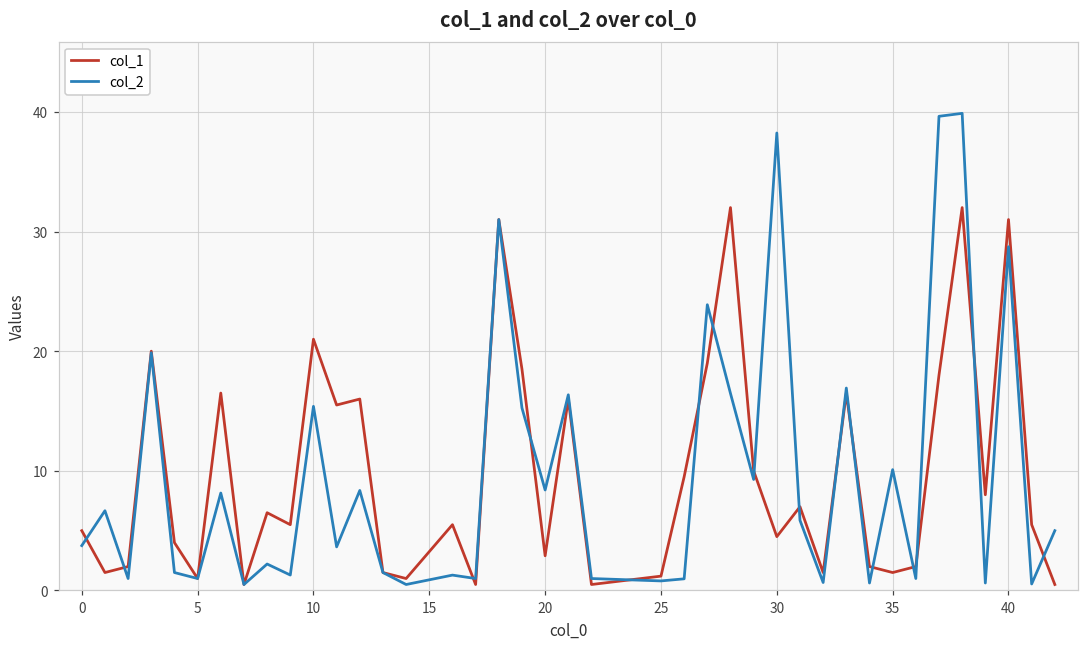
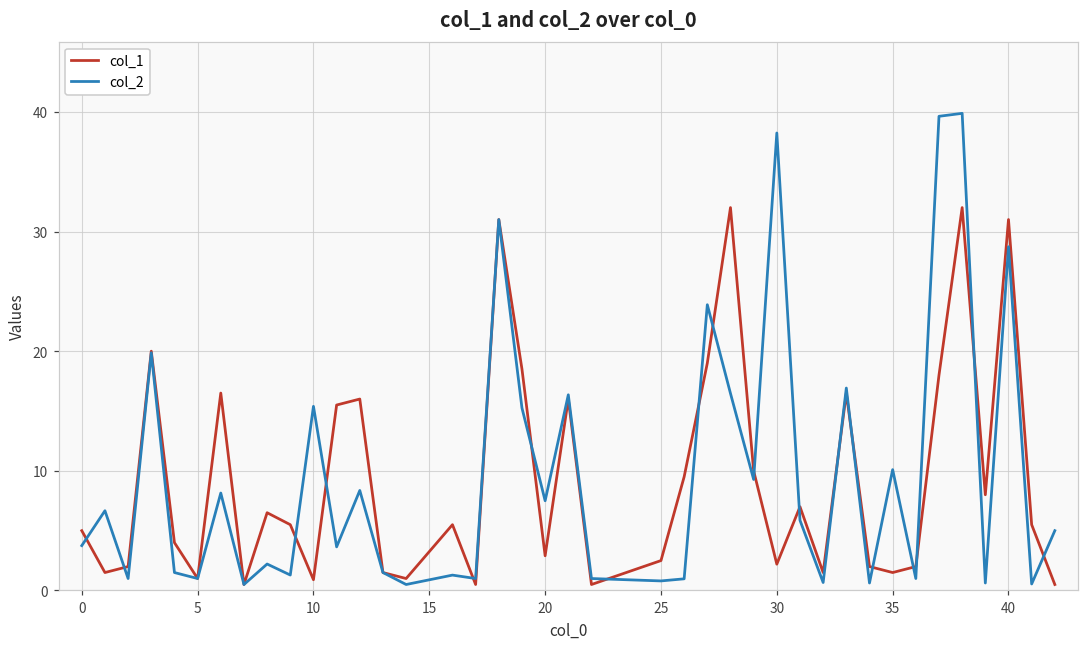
  {
    "col_1": {
      "0": 5.0,
-     "10": 21.0,
+     "10": 0.9,
      "20": 2.9,
-     "25": 1.2,
-     "30": 4.5,
+     "25": 2.5,
+     "30": 2.2,
      "35": 1.5,
      "40": 31.0
    },
    "col_2": {
      "0": 3.8,
      "10": 15.4,
-     "20": 8.4,
+     "20": 7.5,
      "25": 0.8,
      "30": 38.2,
      "35": 10.1,
      "40": 28.7
    }
  }
